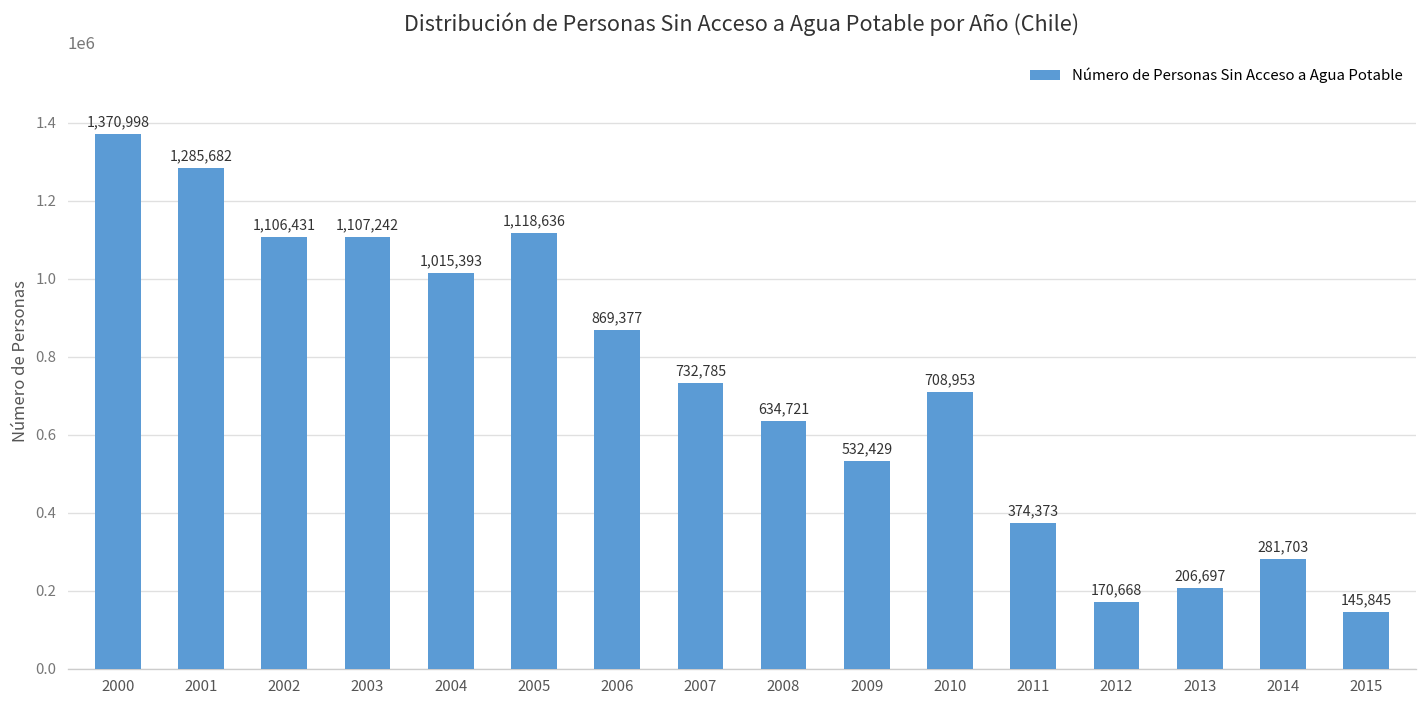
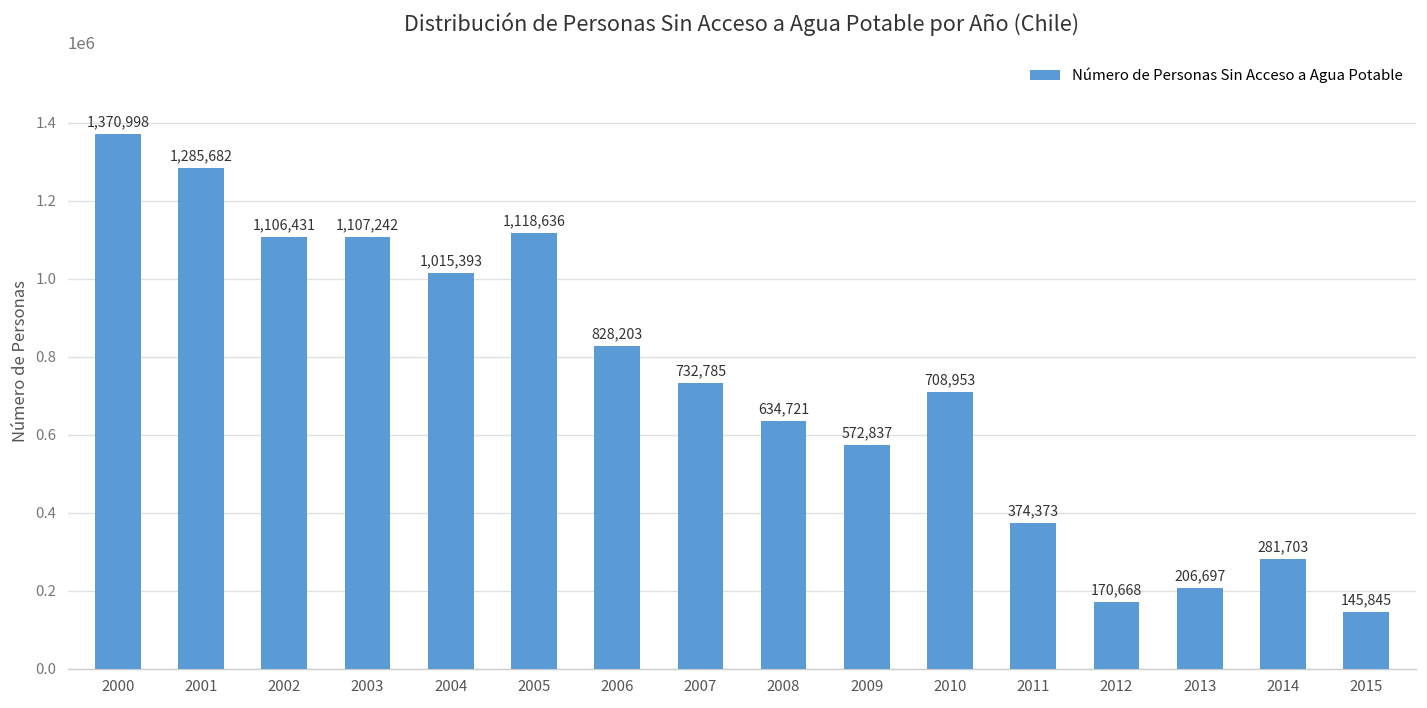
  {
    "2000": "1,370,998",
    "2001": "1,285,682",
    "2002": "1,106,431",
    "2003": "1,107,242",
    "2004": "1,015,393",
    "2005": "1,118,636",
-   "2006": "869,377",
+   "2006": "828,203",
    "2007": "732,785",
    "2008": "634,721",
-   "2009": "532,429",
+   "2009": "572,837",
    "2010": "708,953",
    "2011": "374,373",
    "2012": "170,668",
    "2013": "206,697",
    "2014": "281,703",
    "2015": "145,845"
  }
